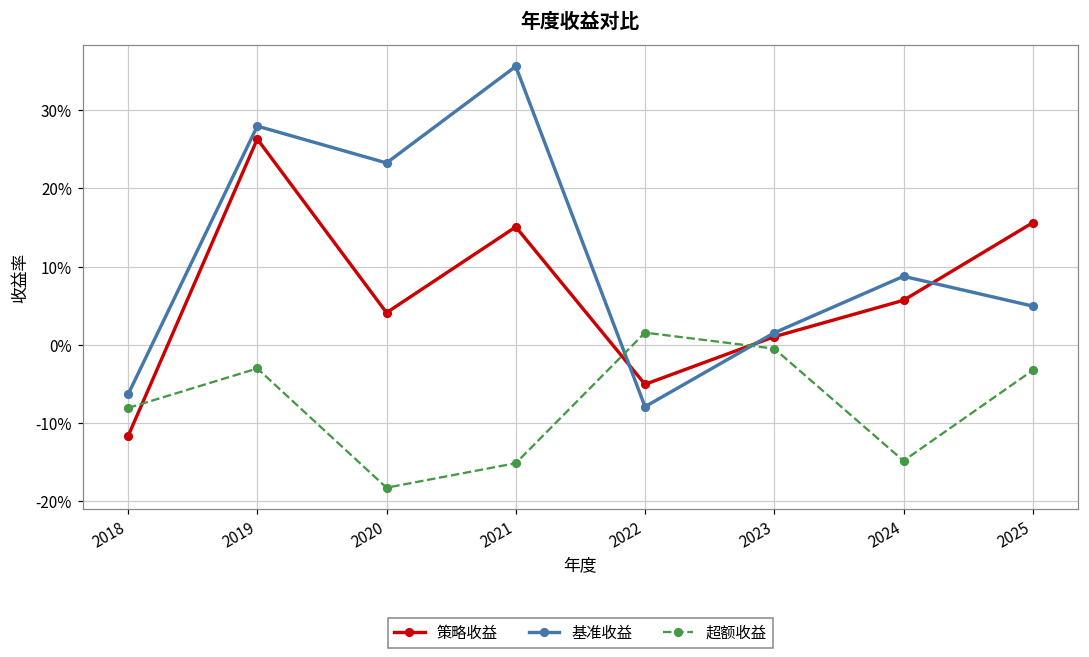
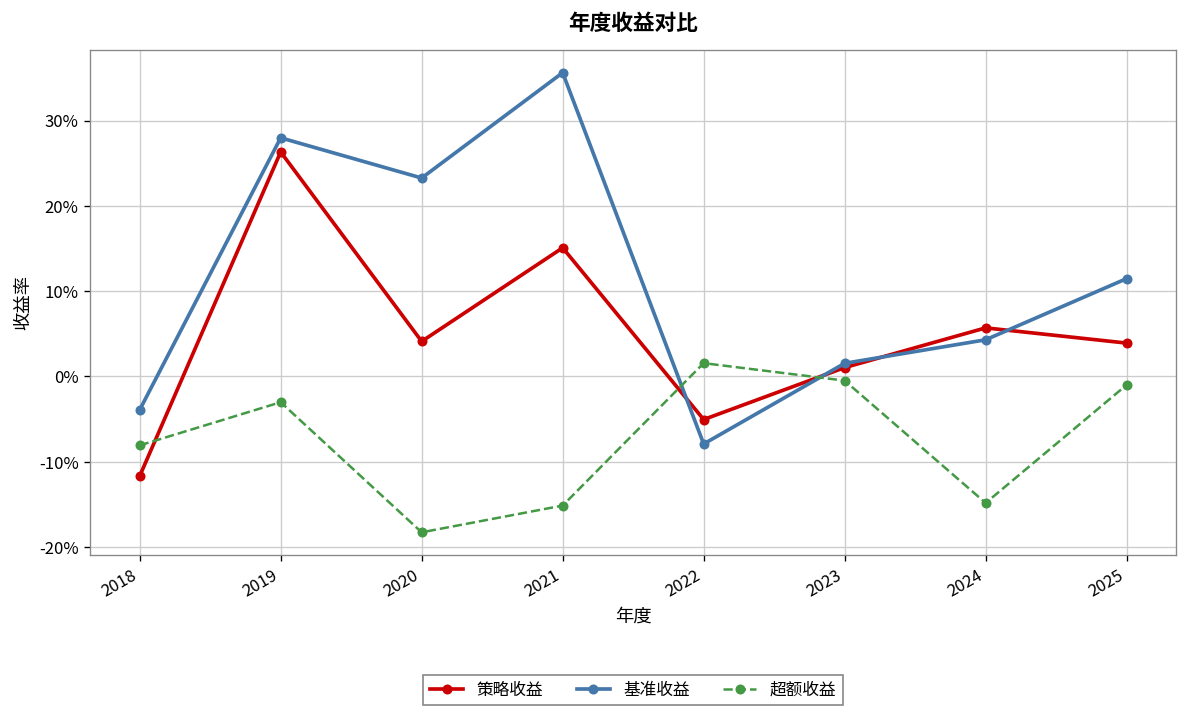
  {
    "策略收益": {
      "2018": "-12%",
      "2019": "26%",
      "2020": "4%",
      "2021": "15%",
      "2022": "-5%",
      "2023": "1%",
      "2024": "6%",
-     "2025": "16%"
+     "2025": "4%"
    },
    "基准收益": {
-     "2018": "-6%",
+     "2018": "-4%",
      "2019": "28%",
      "2020": "23%",
      "2021": "36%",
      "2022": "-8%",
      "2023": "2%",
-     "2024": "9%",
-     "2025": "5%"
+     "2024": "4%",
+     "2025": "11%"
    },
    "超额收益": {
      "2018": "-8%",
      "2019": "-3%",
      "2020": "-18%",
      "2021": "-15%",
      "2022": "2%",
      "2023": "0%",
      "2024": "-15%",
-     "2025": "-3%"
+     "2025": "-1%"
    }
  }
